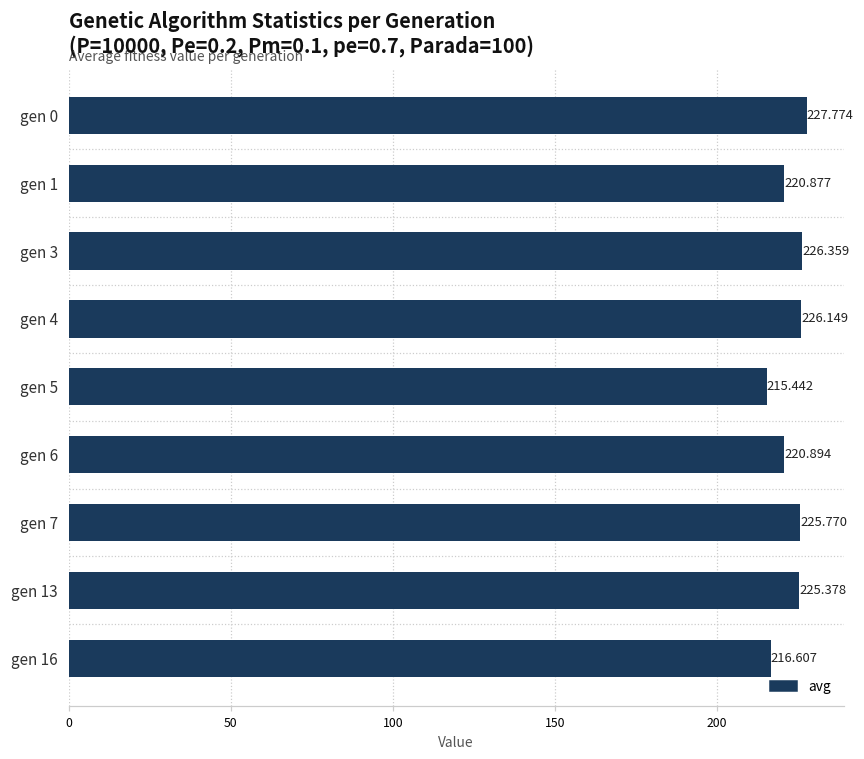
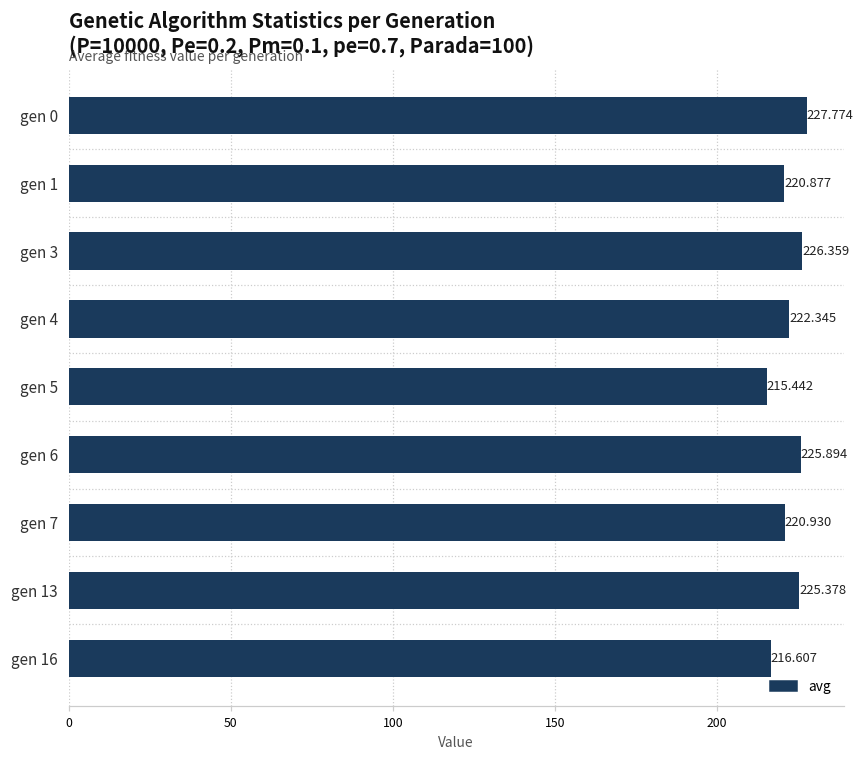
  {
    "gen 0": 227.774,
    "gen 1": 220.877,
    "gen 3": 226.359,
-   "gen 4": 226.149,
+   "gen 4": 222.345,
    "gen 5": 215.442,
-   "gen 6": 220.894,
-   "gen 7": 225.770,
+   "gen 6": 225.894,
+   "gen 7": 220.930,
    "gen 13": 225.378,
    "gen 16": 216.607
  }
